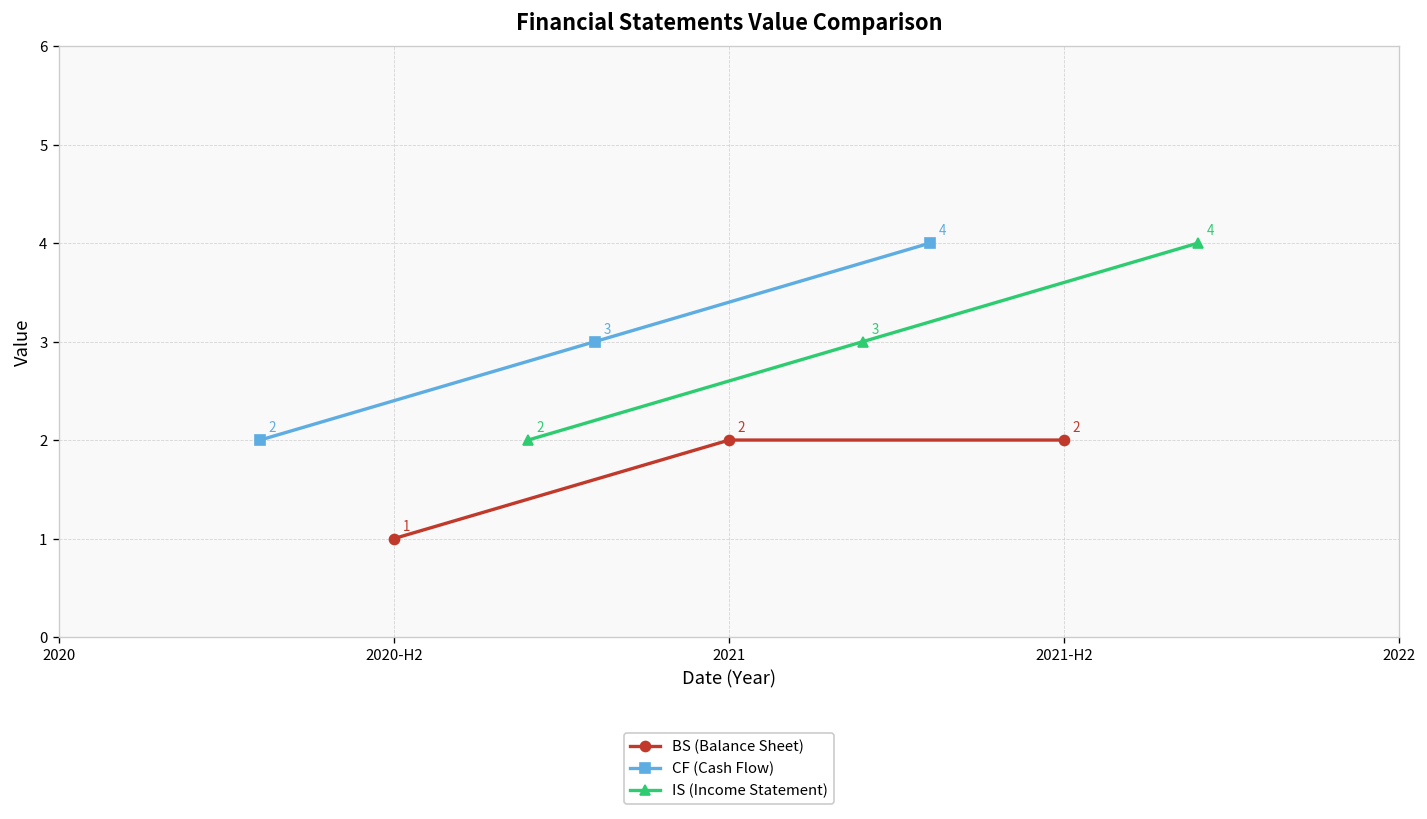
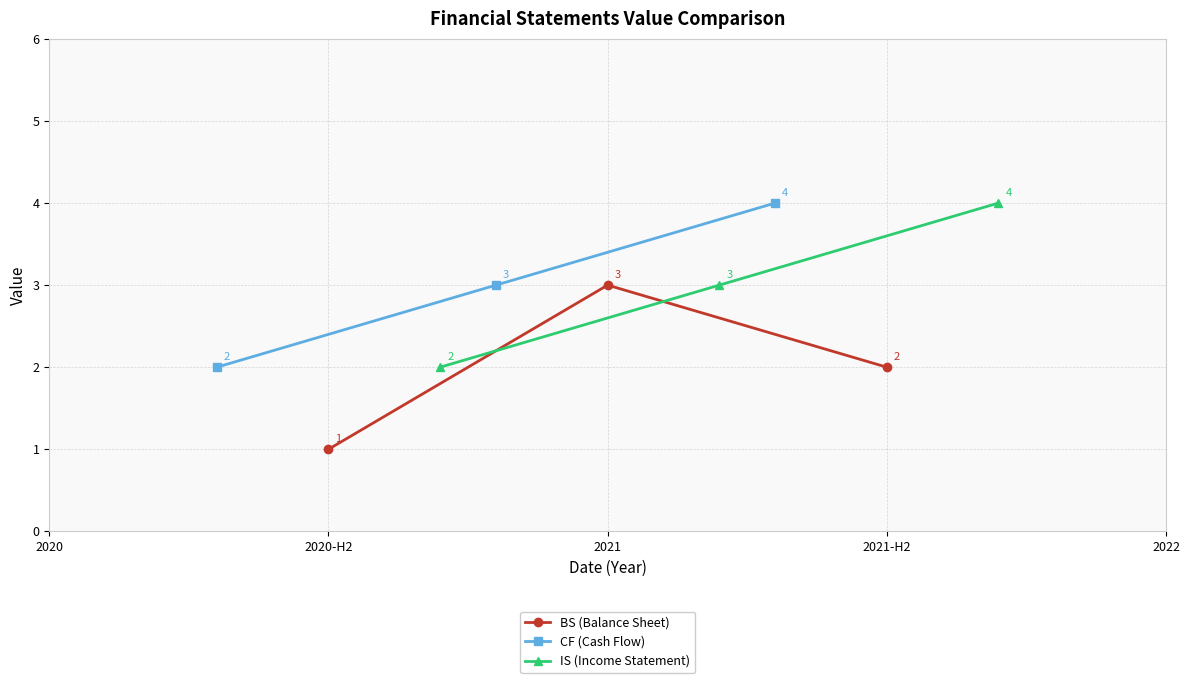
  {
    "BS (Balance Sheet)": {
      "2020-H2": 1,
-     "2021": 2,
+     "2021": 3,
      "2021-H2": 2
    }
  }
